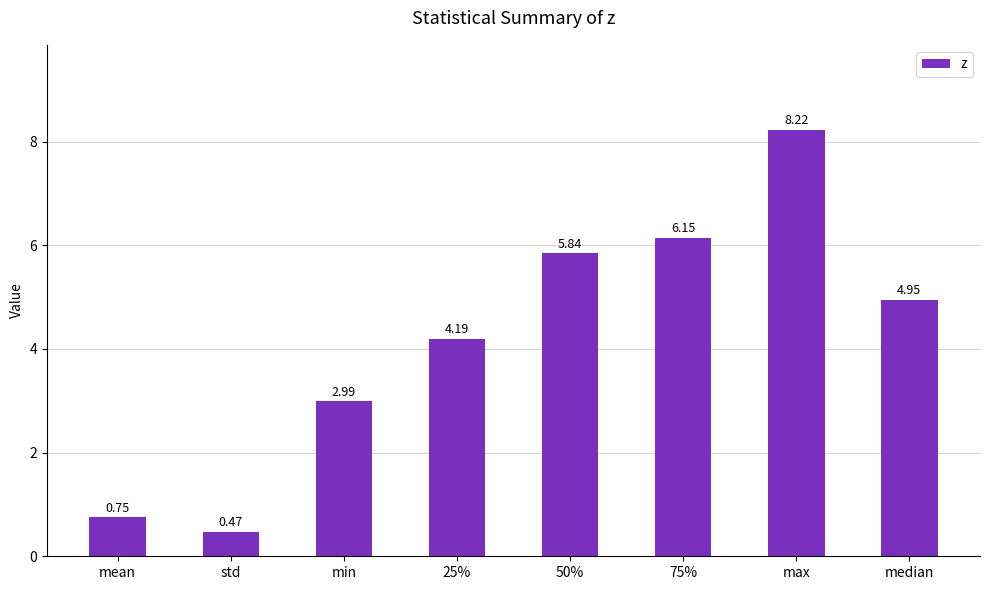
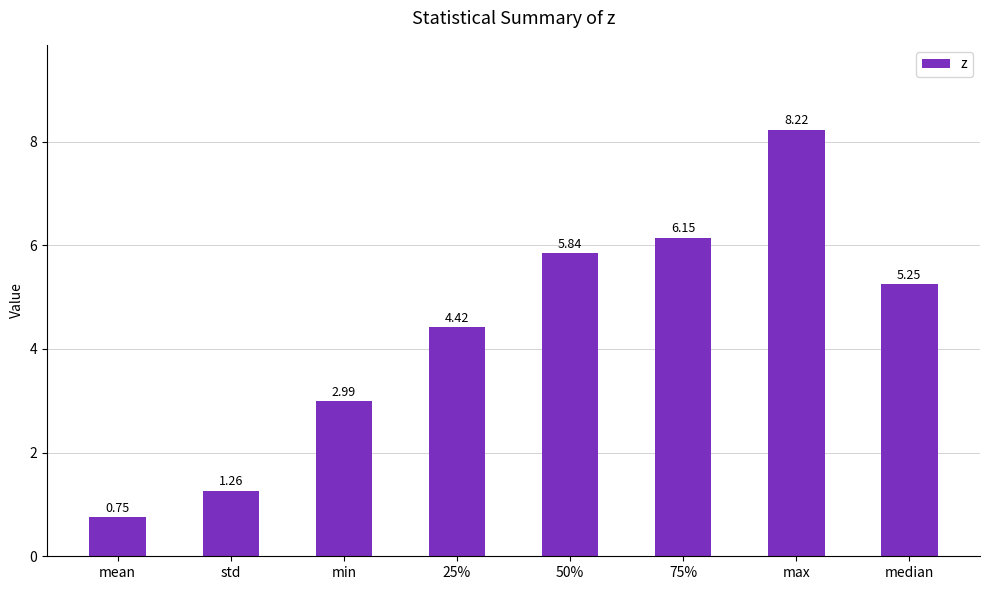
  {
    "mean": 0.75,
-   "std": 0.47,
+   "std": 1.26,
    "min": 2.99,
-   "25%": 4.19,
+   "25%": 4.42,
    "50%": 5.84,
    "75%": 6.15,
    "max": 8.22,
-   "median": 4.95
+   "median": 5.25
  }
